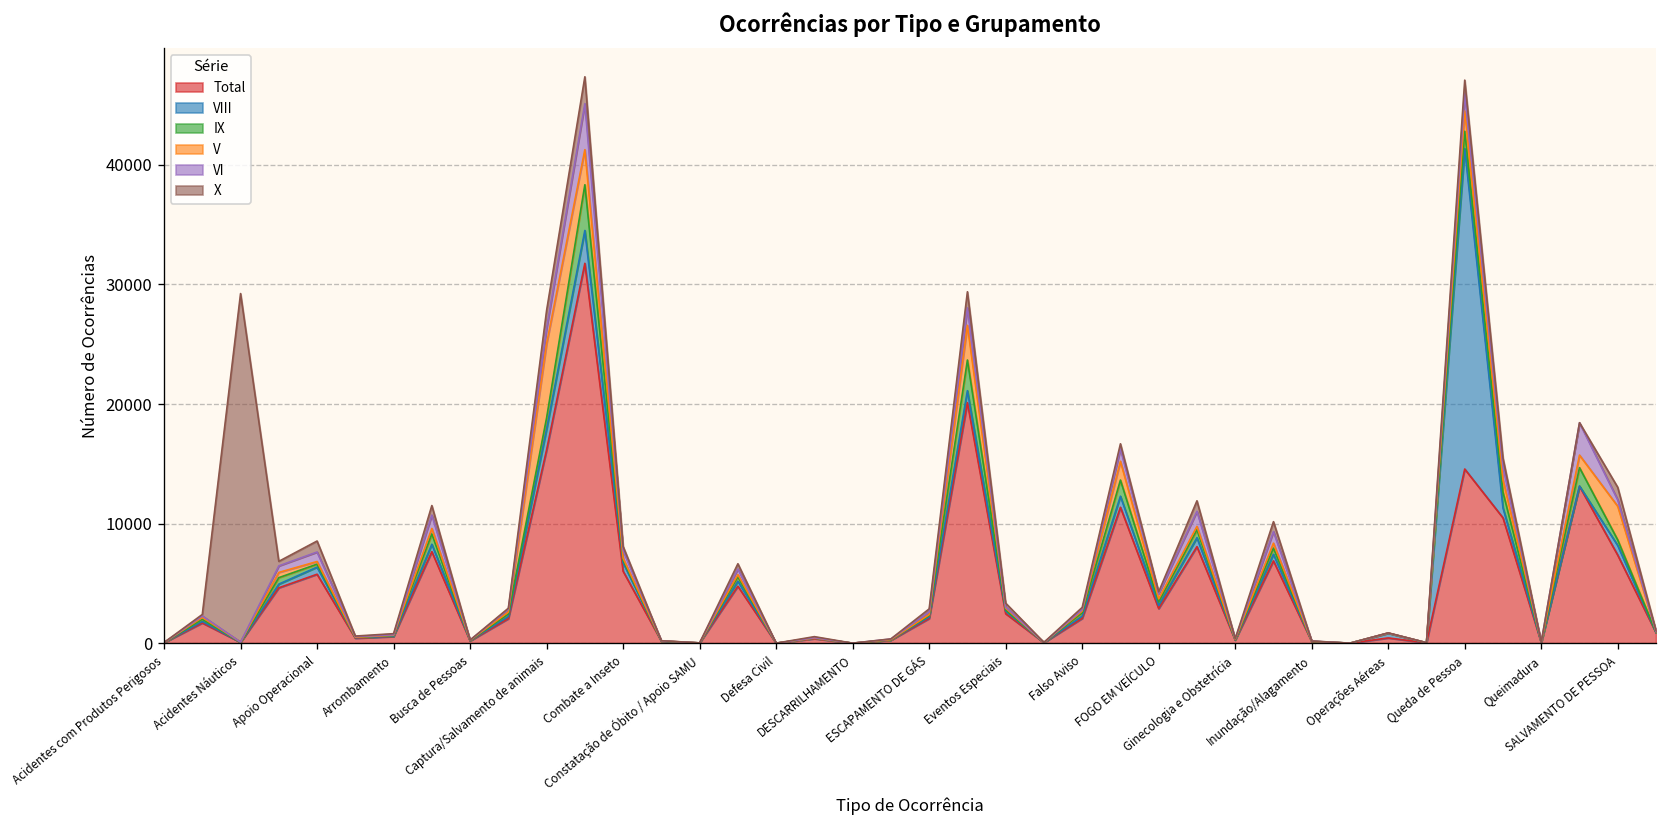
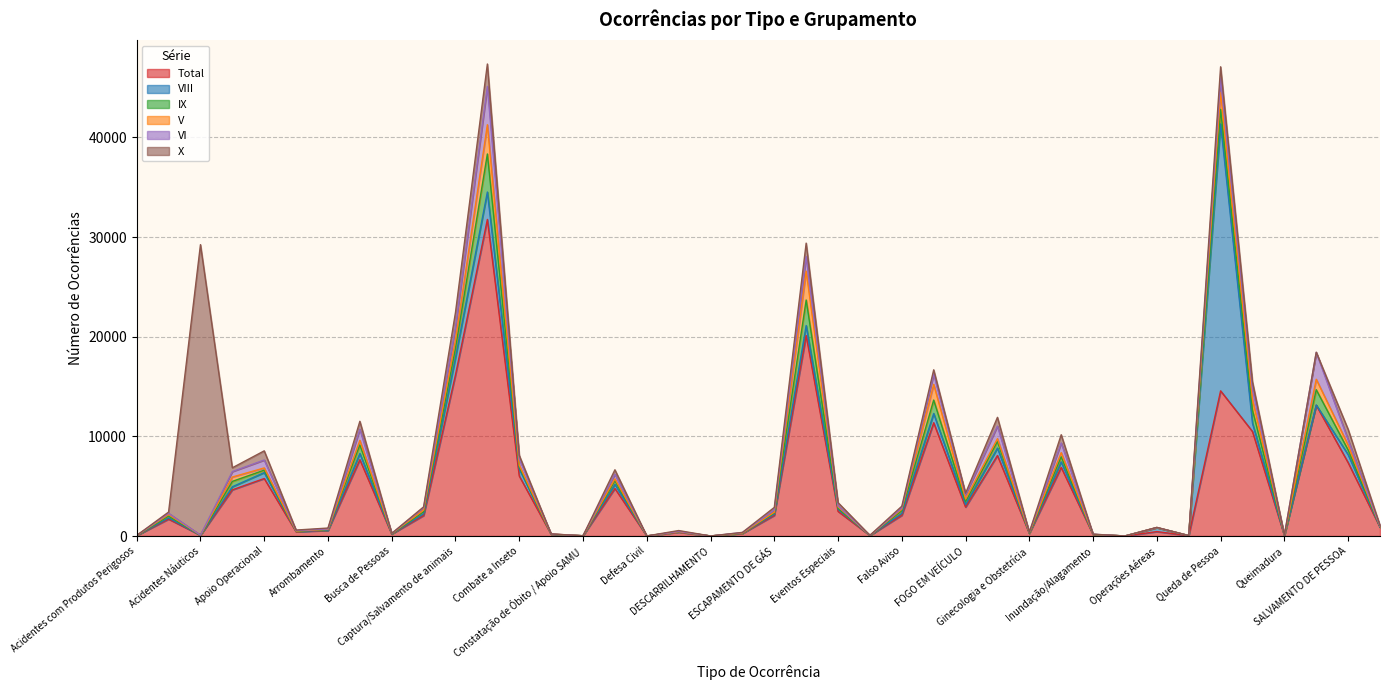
  {
    "Total": {
      "Apoio Operacional": 6000,
      "Captura/Salvamento de animais": 16000,
      "Combate a Inseto": 6000,
      "FOGO EM VEÍCULO": 3000,
      "Operações Aéreas": 0,
      "Queda de Pessoa": 15000,
      "SALVAMENTO DE PESSOA": 7000
    },
    "VIII": {
      "Captura/Salvamento de animais": 2000,
      "FOGO EM VEÍCULO": 0,
      "Queda de Pessoa": 27000,
      "SALVAMENTO DE PESSOA": 1000
    },
    "IX": {
      "Captura/Salvamento de animais": 1000,
      "FOGO EM VEÍCULO": 0,
      "Queda de Pessoa": 1000,
      "SALVAMENTO DE PESSOA": 0
    },
    "V": {
-     "Captura/Salvamento de animais": 6000,
+     "Captura/Salvamento de animais": 1000,
      "FOGO EM VEÍCULO": 0,
      "Queda de Pessoa": 2000,
-     "SALVAMENTO DE PESSOA": 3000
+     "SALVAMENTO DE PESSOA": 0
    },
    "VI": {
      "Apoio Operacional": 1000,
      "Captura/Salvamento de animais": 1000,
      "Combate a Inseto": 1000,
      "Queda de Pessoa": 1000,
      "SALVAMENTO DE PESSOA": 1000
    },
    "X": {
      "Acidentes Náuticos": 29000,
      "Apoio Operacional": 1000,
      "Captura/Salvamento de animais": 1000,
      "Combate a Inseto": 0,
      "ESCAPAMENTO DE GÁS": 0,
      "Eventos Especiais": 0,
      "Queda de Pessoa": 1000,
      "SALVAMENTO DE PESSOA": 1000
    }
  }
